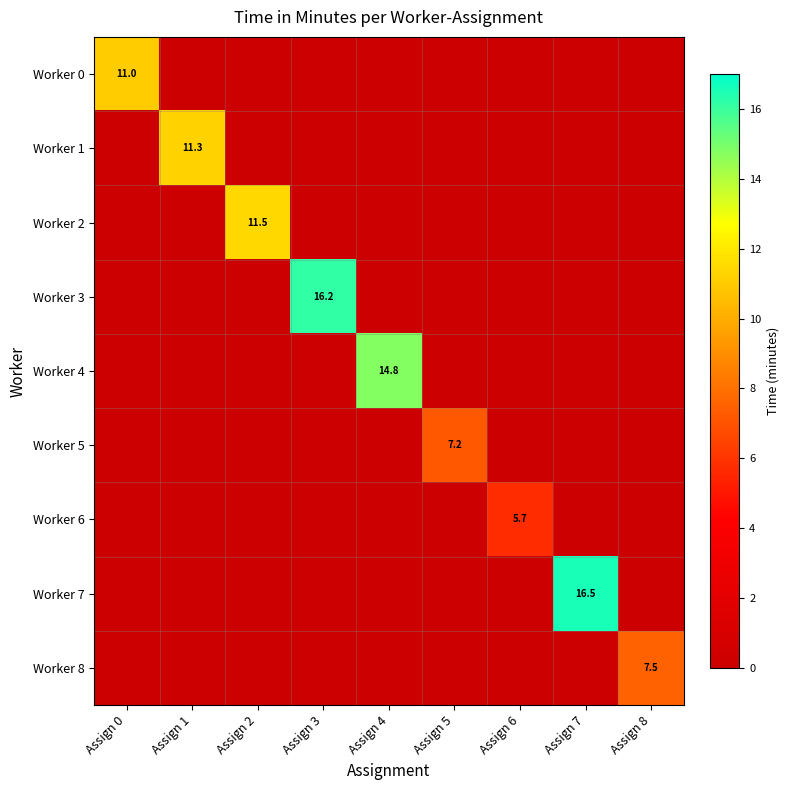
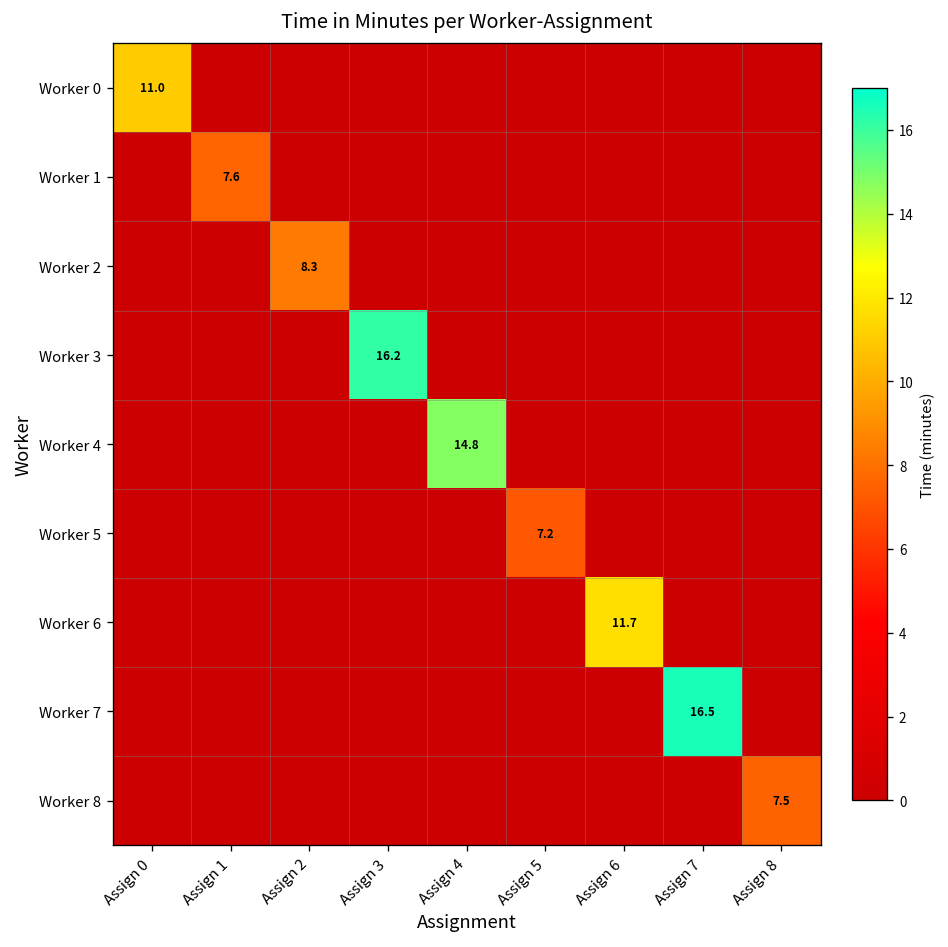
  {
    "Worker 0": {
      "Assign 0": 11.0
    },
    "Worker 1": {
-     "Assign 1": 11.3
+     "Assign 1": 7.6
    },
    "Worker 2": {
-     "Assign 2": 11.5
+     "Assign 2": 8.3
    },
    "Worker 3": {
      "Assign 3": 16.2
    },
    "Worker 4": {
      "Assign 4": 14.8
    },
    "Worker 5": {
      "Assign 5": 7.2
    },
    "Worker 6": {
-     "Assign 6": 5.7
+     "Assign 6": 11.7
    },
    "Worker 7": {
      "Assign 7": 16.5
    },
    "Worker 8": {
      "Assign 8": 7.5
    }
  }
